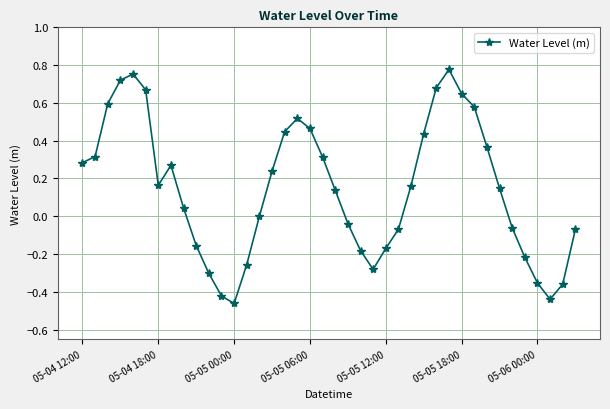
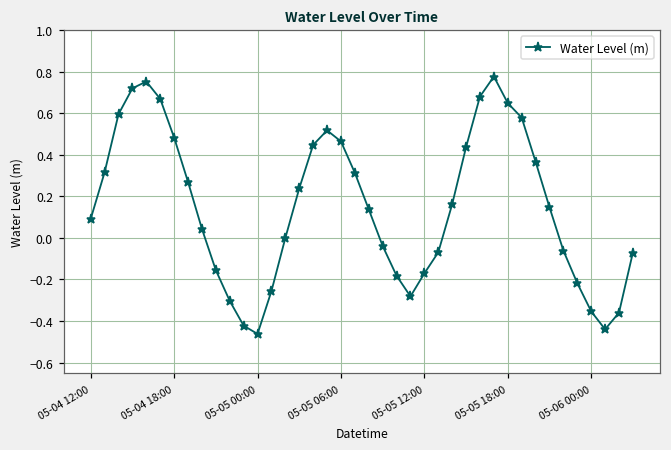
  {
-   "05-04 12:00": 0.28,
-   "05-04 18:00": 0.16,
+   "05-04 12:00": 0.09,
+   "05-04 18:00": 0.48,
    "05-05 00:00": -0.46,
    "05-05 06:00": 0.46,
    "05-05 12:00": -0.17,
    "05-05 18:00": 0.65,
    "05-06 00:00": -0.35
  }
